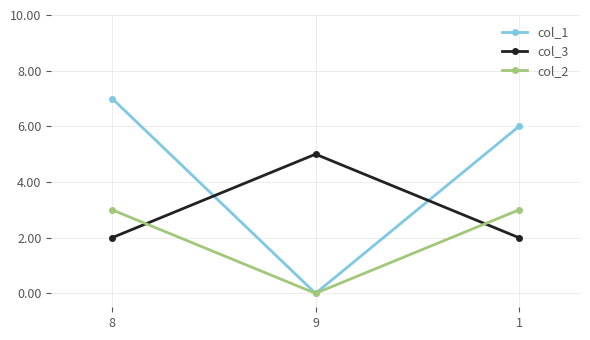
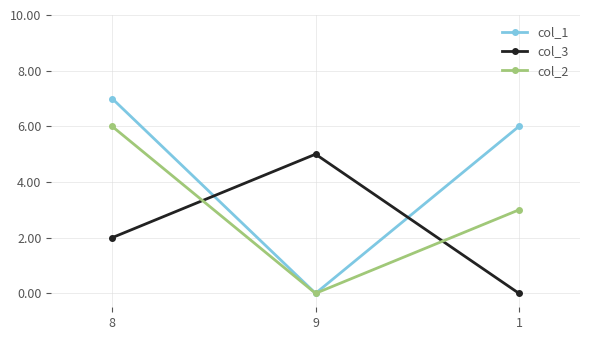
  {
    "col_1": {
      "8": 7,
      "1": 6
    },
    "col_3": {
      "8": 2,
      "9": 5,
-     "1": 2
+     "1": 0
    },
    "col_2": {
-     "8": 3,
+     "8": 6,
      "1": 3
    }
  }
